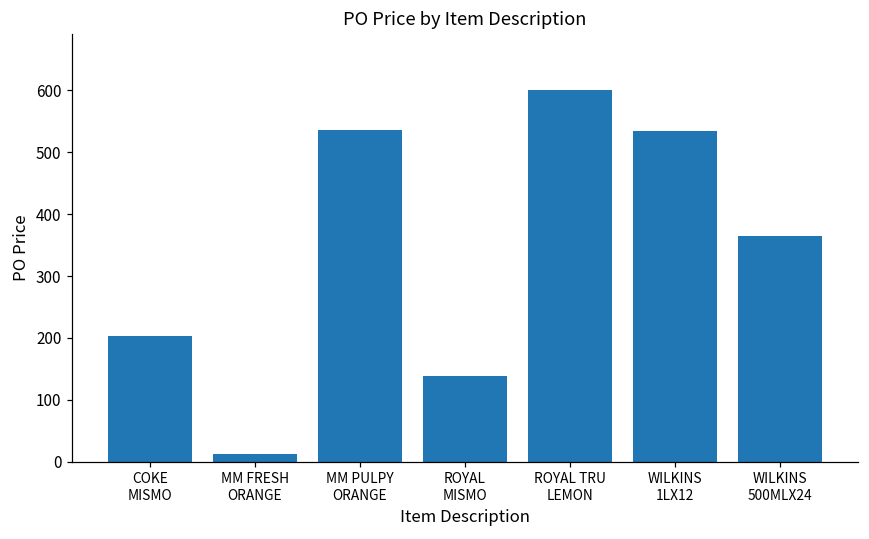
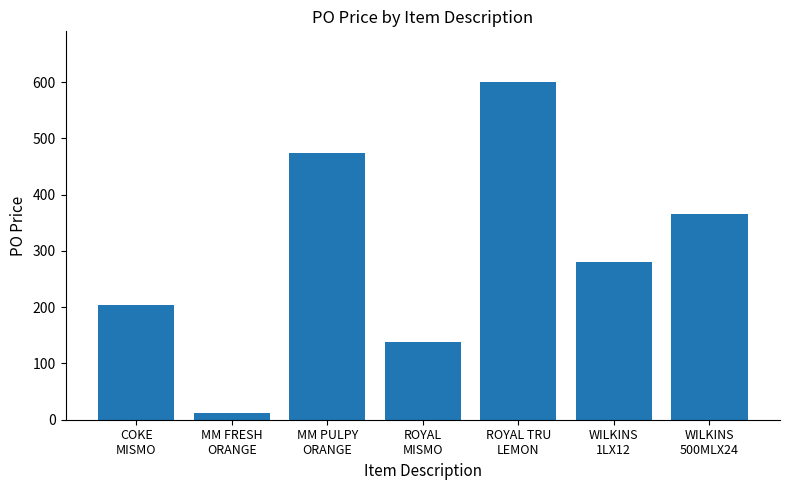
  {
    "COKE MISMO": 200,
    "MM FRESH ORANGE": 10,
-   "MM PULPY ORANGE": 540,
+   "MM PULPY ORANGE": 470,
    "ROYAL MISMO": 140,
    "ROYAL TRU LEMON": 600,
-   "WILKINS 1LX12": 530,
+   "WILKINS 1LX12": 280,
    "WILKINS 500MLX24": 370
  }
